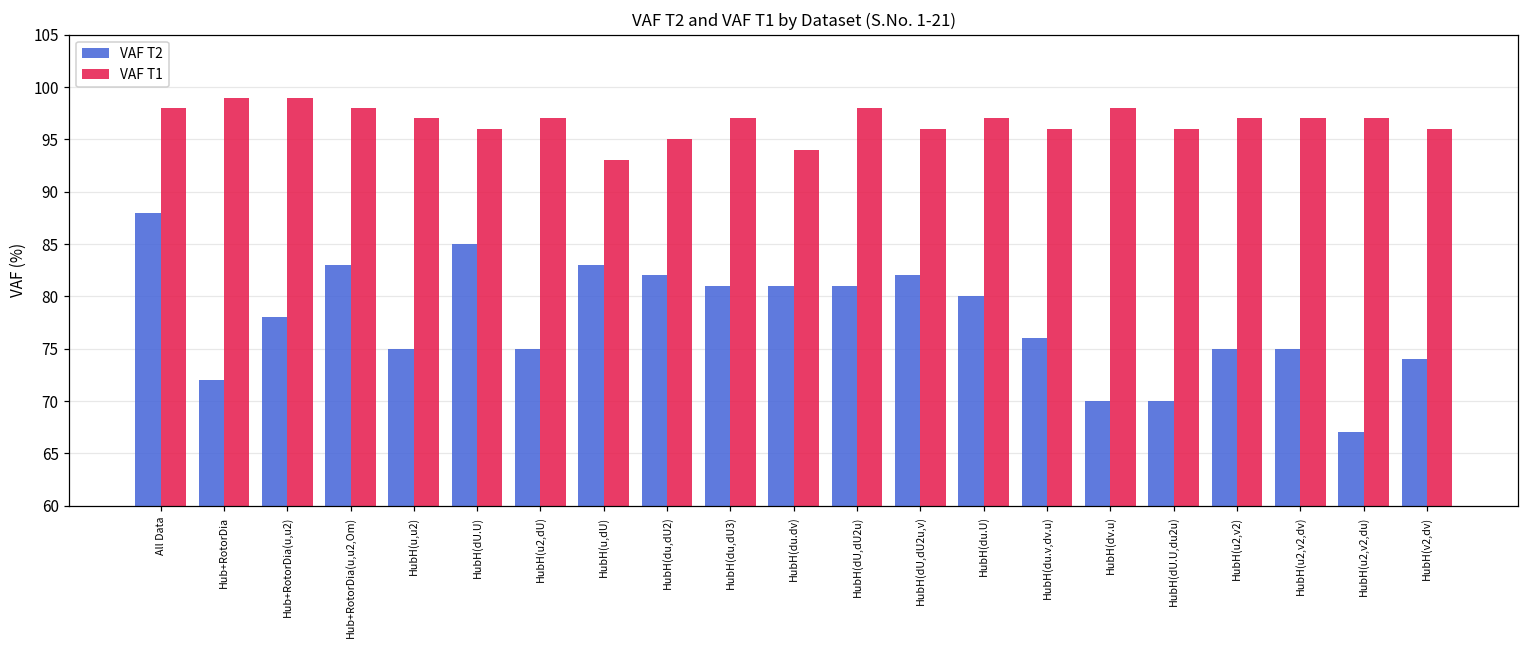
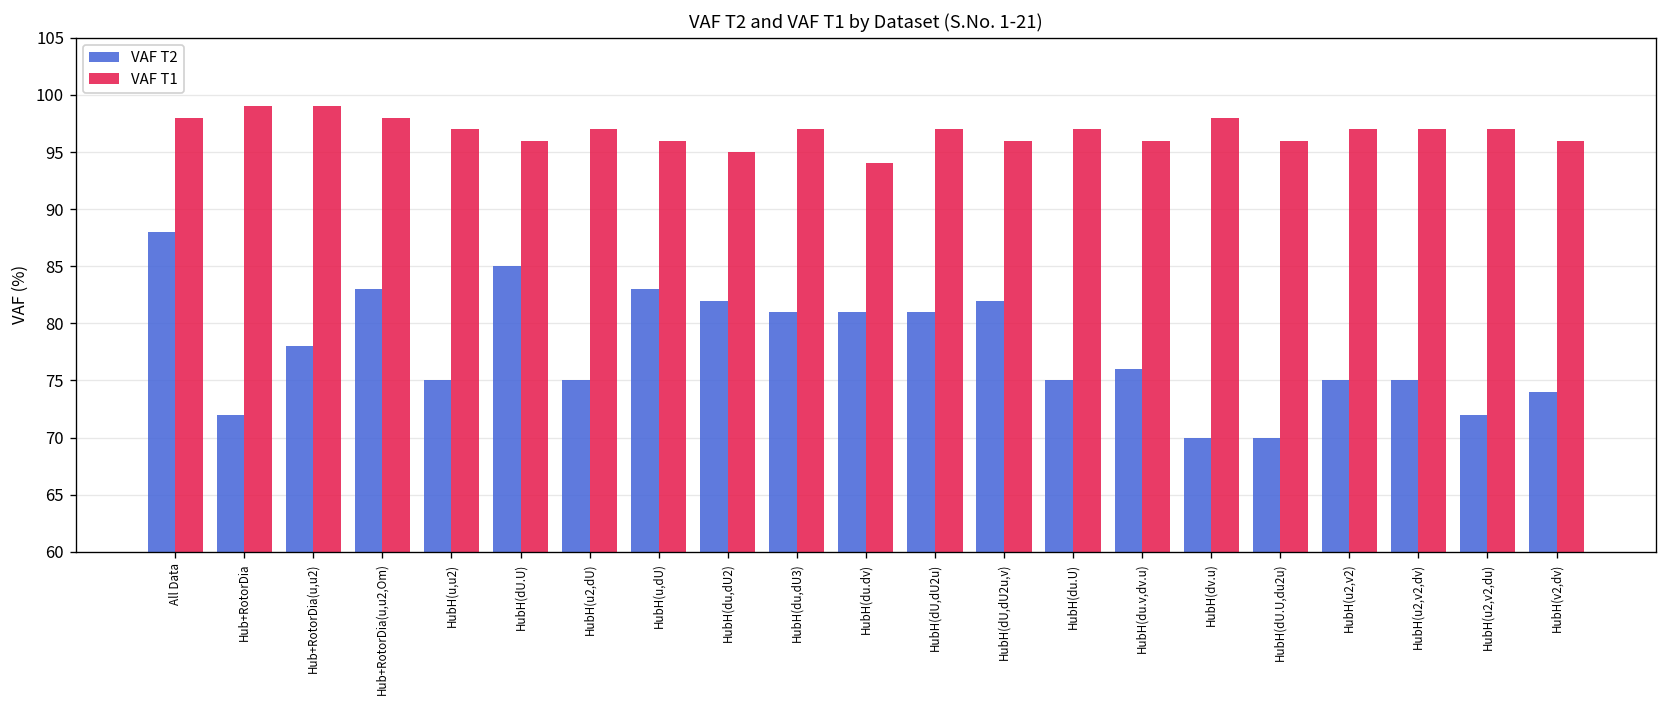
  {
    "VAF T2": {
      "All Data": 88,
      "Hub+RotorDia": 72,
      "Hub+RotorDia(u,u2)": 78,
      "Hub+RotorDia(u,u2,Om)": 83,
      "HubH(u,u2)": 75,
      "HubH(dU.U)": 85,
      "HubH(u2,dU)": 75,
      "HubH(u,dU)": 83,
      "HubH(du,dU2)": 82,
      "HubH(du,dU3)": 81,
      "HubH(du.dv)": 81,
      "HubH(dU,dU2u)": 81,
      "HubH(dU,dU2u,v)": 82,
-     "HubH(du.U)": 80,
+     "HubH(du.U)": 75,
      "HubH(du.v,dv.u)": 76,
      "HubH(dv.u)": 70,
      "HubH(dU.U,du2u)": 70,
      "HubH(u2,v2)": 75,
      "HubH(u2,v2,dv)": 75,
-     "HubH(u2,v2,du)": 67,
+     "HubH(u2,v2,du)": 72,
      "HubH(v2,dv)": 74
    },
    "VAF T1": {
      "All Data": 98,
      "Hub+RotorDia": 99,
      "Hub+RotorDia(u,u2)": 99,
      "Hub+RotorDia(u,u2,Om)": 98,
      "HubH(u,u2)": 97,
      "HubH(dU.U)": 96,
      "HubH(u2,dU)": 97,
-     "HubH(u,dU)": 93,
+     "HubH(u,dU)": 96,
      "HubH(du,dU2)": 95,
      "HubH(du,dU3)": 97,
      "HubH(du.dv)": 94,
-     "HubH(dU,dU2u)": 98,
+     "HubH(dU,dU2u)": 97,
      "HubH(dU,dU2u,v)": 96,
      "HubH(du.U)": 97,
      "HubH(du.v,dv.u)": 96,
      "HubH(dv.u)": 98,
      "HubH(dU.U,du2u)": 96,
      "HubH(u2,v2)": 97,
      "HubH(u2,v2,dv)": 97,
      "HubH(u2,v2,du)": 97,
      "HubH(v2,dv)": 96
    }
  }
